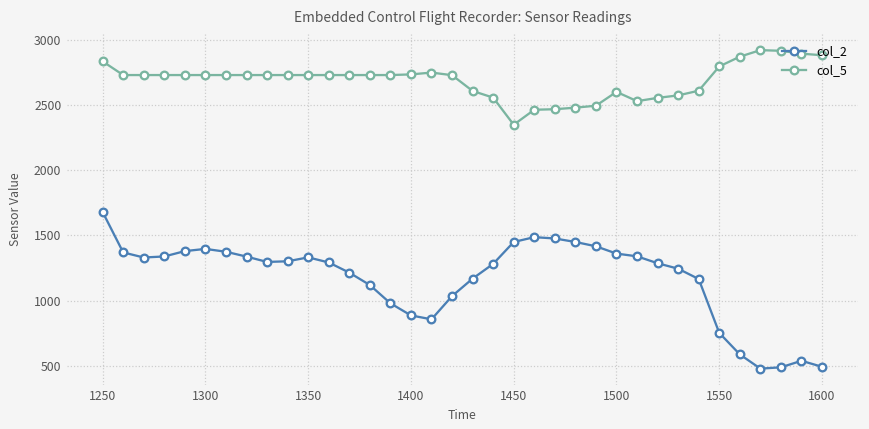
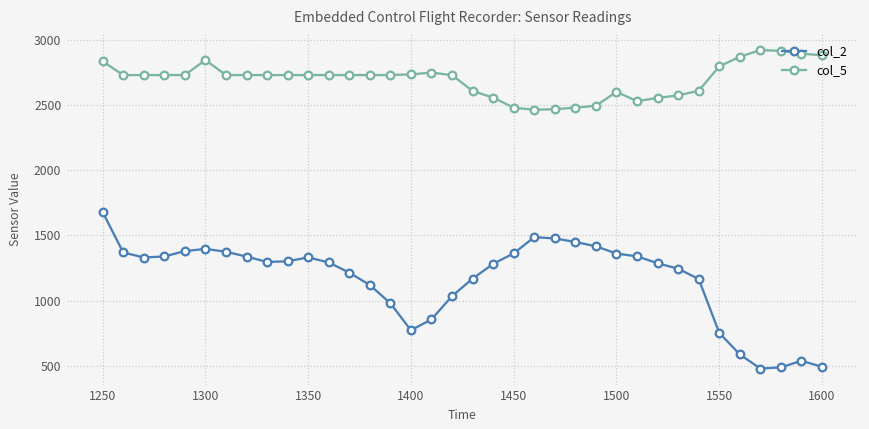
  {
    "col_2": {
      "1250": 1680,
      "1300": 1400,
      "1350": 1330,
-     "1400": 890,
-     "1450": 1450,
+     "1400": 770,
+     "1450": 1360,
      "1500": 1360,
      "1550": 750,
      "1600": 490
    },
    "col_5": {
      "1250": 2840,
-     "1300": 2730,
+     "1300": 2850,
      "1350": 2730,
      "1400": 2740,
-     "1450": 2350,
+     "1450": 2480,
      "1500": 2600,
      "1550": 2800,
      "1600": 2880
    }
  }
